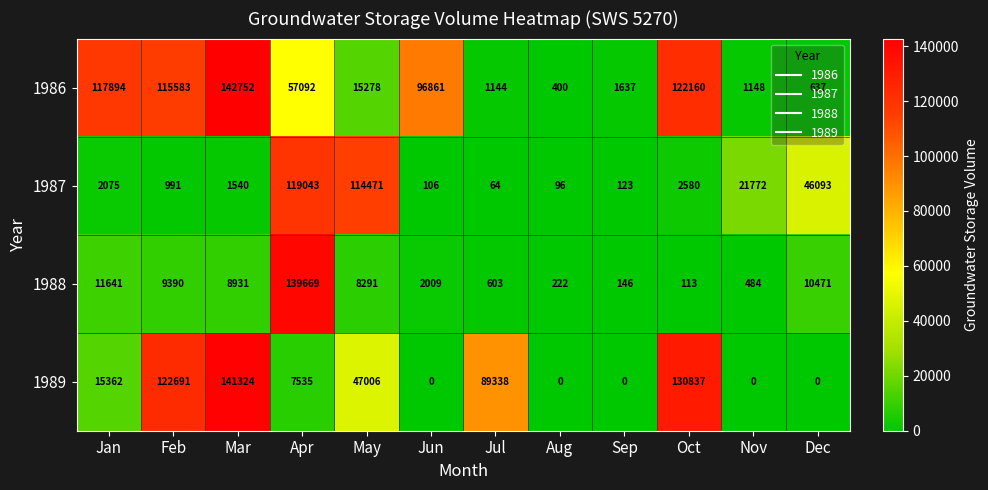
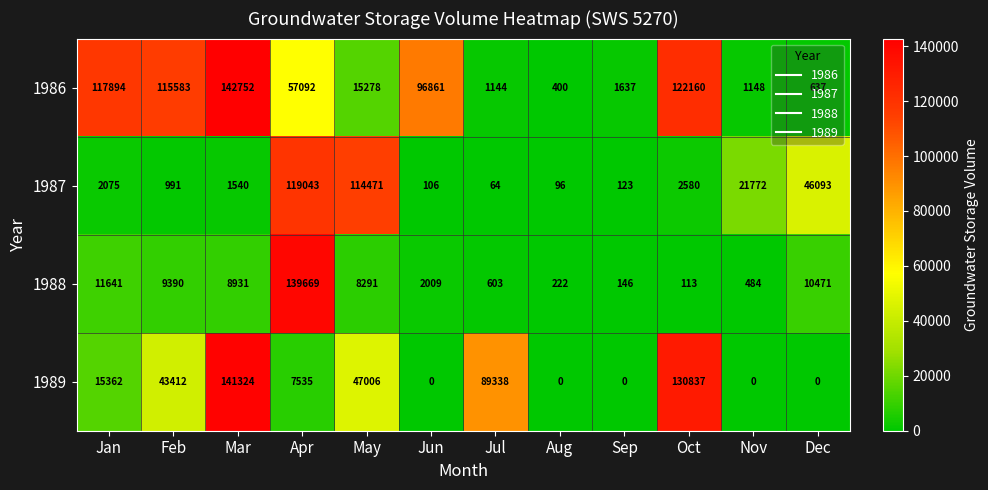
  {
    "1986": {
      "Jan": 117894,
      "Feb": 115583,
      "Mar": 142752,
      "Apr": 57092,
      "May": 15278,
      "Jun": 96861,
      "Jul": 1144,
      "Aug": 400,
      "Sep": 1637,
      "Oct": 122160,
      "Nov": 1148
    },
    "1987": {
      "Jan": 2075,
      "Feb": 991,
      "Mar": 1540,
      "Apr": 119043,
      "May": 114471,
      "Jun": 106,
      "Jul": 64,
      "Aug": 96,
      "Sep": 123,
      "Oct": 2580,
      "Nov": 21772,
      "Dec": 46093
    },
    "1988": {
      "Jan": 11641,
      "Feb": 9390,
      "Mar": 8931,
      "Apr": 139669,
      "May": 8291,
      "Jun": 2009,
      "Jul": 603,
      "Aug": 222,
      "Sep": 146,
      "Oct": 113,
      "Nov": 484,
      "Dec": 10471
    },
    "1989": {
      "Jan": 15362,
-     "Feb": 122691,
+     "Feb": 43412,
      "Mar": 141324,
      "Apr": 7535,
      "May": 47006,
      "Jun": 0,
      "Jul": 89338,
      "Aug": 0,
      "Sep": 0,
      "Oct": 130837,
      "Nov": 0,
      "Dec": 0
    }
  }
